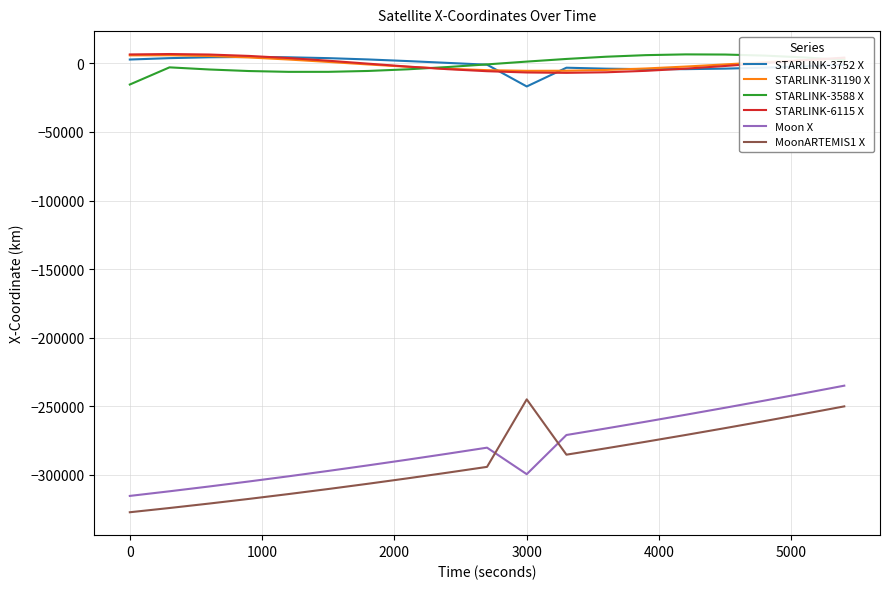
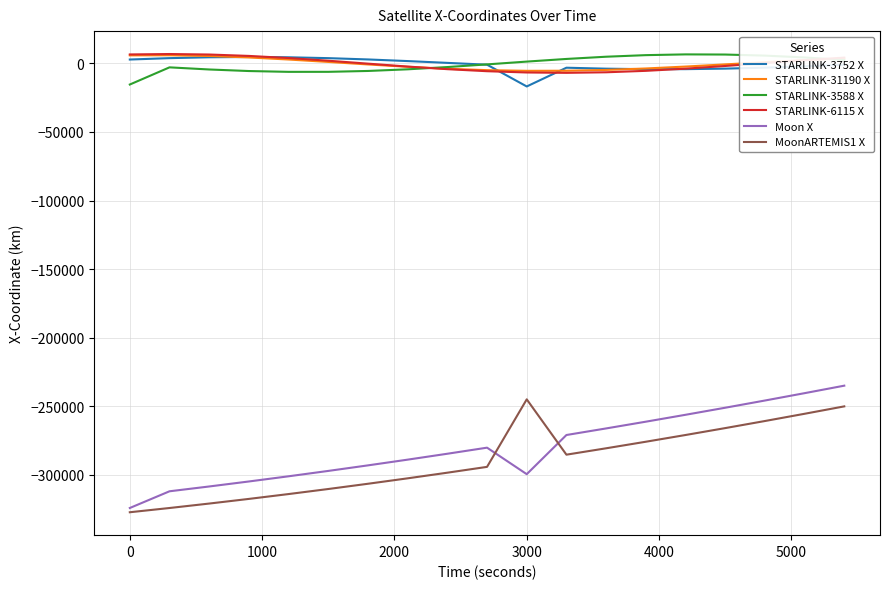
  {
    "STARLINK-3752 X": {
      "0": 3000,
      "3000": -17000
    },
    "STARLINK-3588 X": {
      "0": -15000,
      "3000": 1000
    },
    "Moon X": {
-     "0": -315000,
+     "0": -324000,
      "3000": -299000
    },
    "MoonARTEMIS1 X": {
      "0": -327000,
      "3000": -245000
    }
  }
